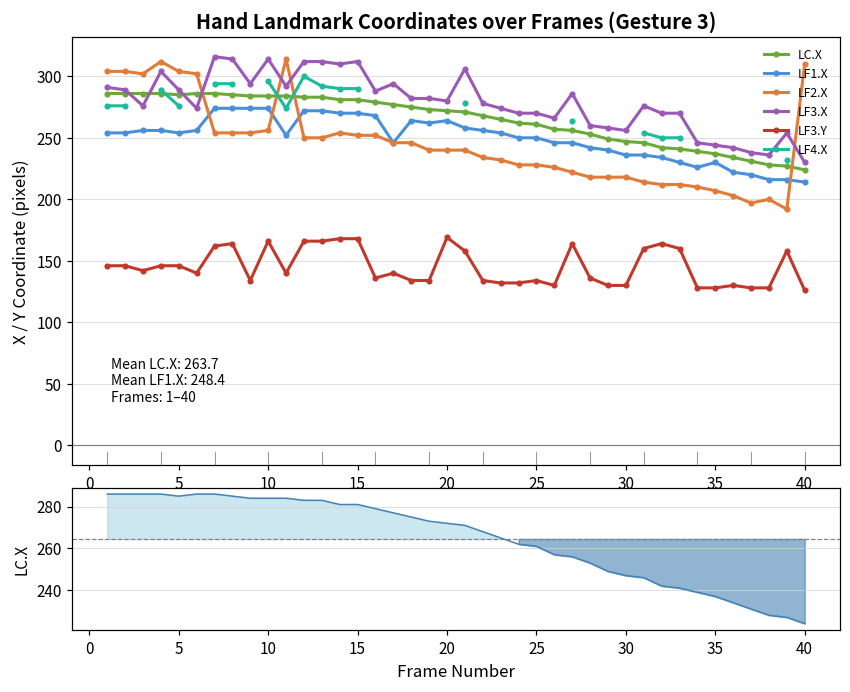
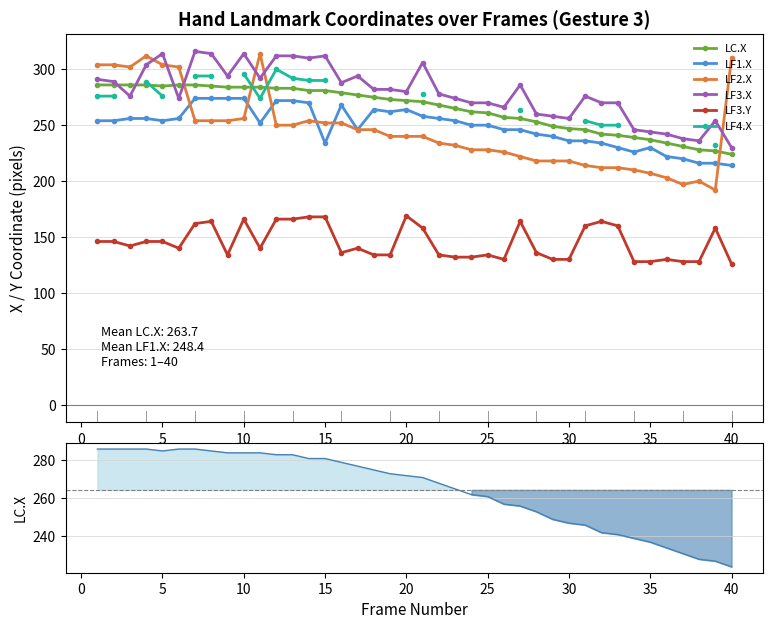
  {
    "Hand Landmark Coordinates over Frames (Gesture 3)": {
      "LC.X": {
        "5": 285,
        "10": 284,
        "15": 281,
        "20": 272,
        "25": 261,
        "30": 247,
        "35": 237,
        "40": 224
      },
      "LF1.X": {
        "5": 254,
        "10": 274,
-       "15": 270,
+       "15": 234,
        "20": 264,
        "25": 250,
        "30": 236,
        "35": 230,
        "40": 214
      },
      "LF2.X": {
        "5": 304,
        "10": 256,
        "15": 252,
        "20": 240,
        "25": 228,
        "30": 218,
        "35": 207,
        "40": 310
      },
      "LF3.X": {
-       "5": 289,
+       "5": 314,
        "10": 314,
        "15": 312,
        "20": 280,
        "25": 270,
        "30": 256,
        "35": 244,
        "40": 230
      },
      "LF3.Y": {
        "5": 146,
        "10": 166,
        "15": 168,
        "20": 169,
        "25": 134,
        "30": 130,
        "35": 128,
        "40": 126
      },
      "LF4.X": {
        "5": 276,
        "10": 296,
        "15": 290
      }
    }
  }
